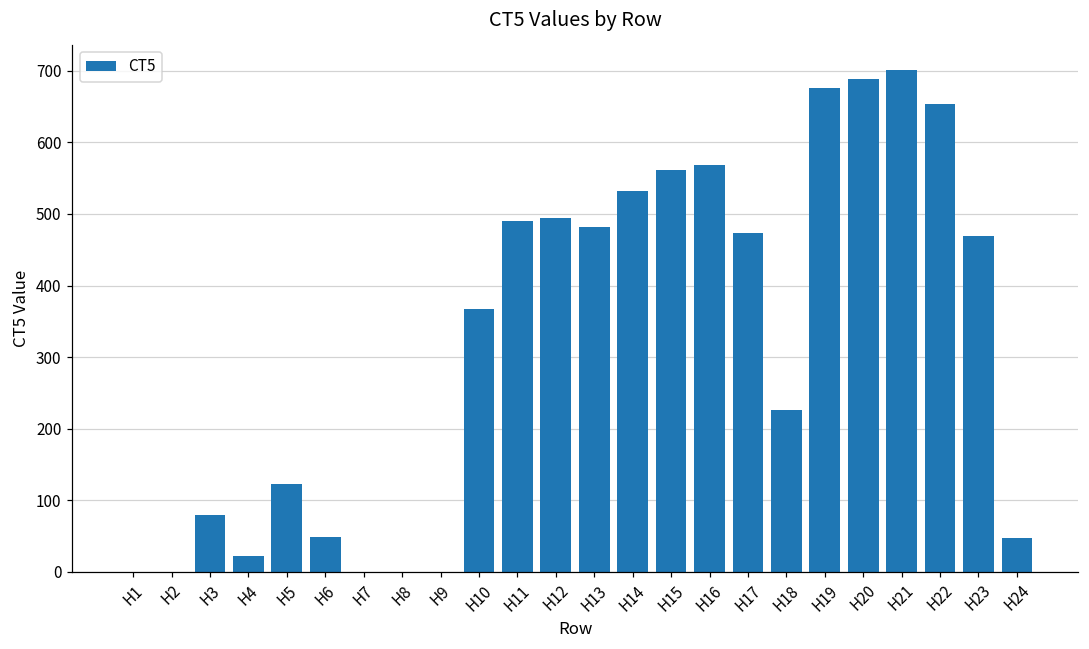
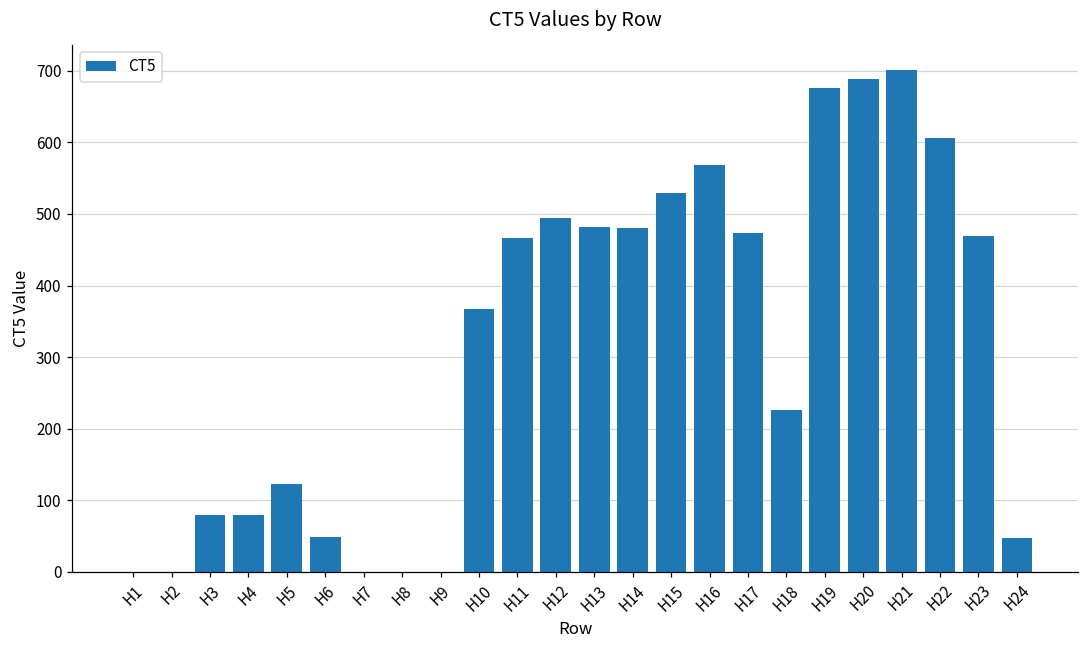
  {
    "H3": 80,
-   "H4": 20,
+   "H4": 80,
    "H5": 120,
    "H6": 50,
    "H10": 370,
-   "H11": 490,
+   "H11": 470,
    "H12": 490,
    "H13": 480,
-   "H14": 530,
-   "H15": 560,
+   "H14": 480,
+   "H15": 530,
    "H16": 570,
    "H17": 470,
    "H18": 230,
    "H19": 680,
    "H20": 690,
    "H21": 700,
-   "H22": 650,
+   "H22": 610,
    "H23": 470,
    "H24": 50
  }
